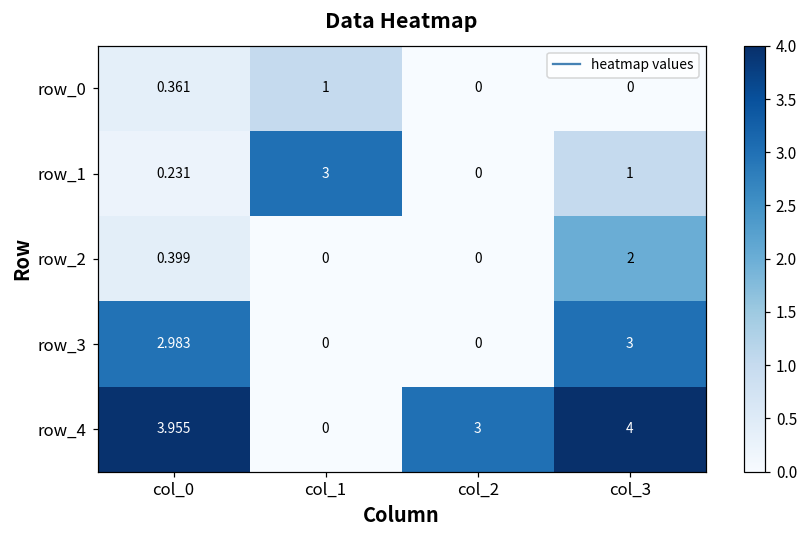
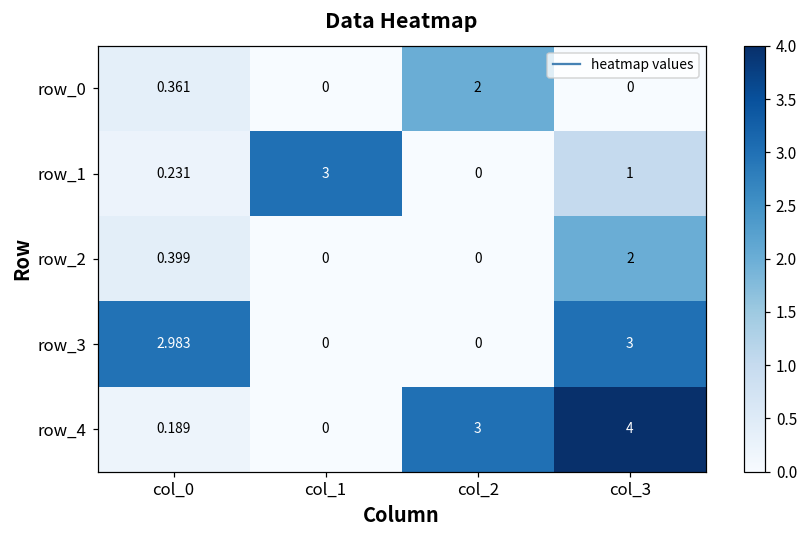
  {
    "row_0": {
      "col_0": 0.361,
-     "col_1": 1,
-     "col_2": 0,
+     "col_1": 0,
+     "col_2": 2,
      "col_3": 0
    },
    "row_1": {
      "col_0": 0.231,
      "col_1": 3,
      "col_2": 0,
      "col_3": 1
    },
    "row_2": {
      "col_0": 0.399,
      "col_1": 0,
      "col_2": 0,
      "col_3": 2
    },
    "row_3": {
      "col_0": 2.983,
      "col_1": 0,
      "col_2": 0,
      "col_3": 3
    },
    "row_4": {
-     "col_0": 3.955,
+     "col_0": 0.189,
      "col_1": 0,
      "col_2": 3,
      "col_3": 4
    }
  }
